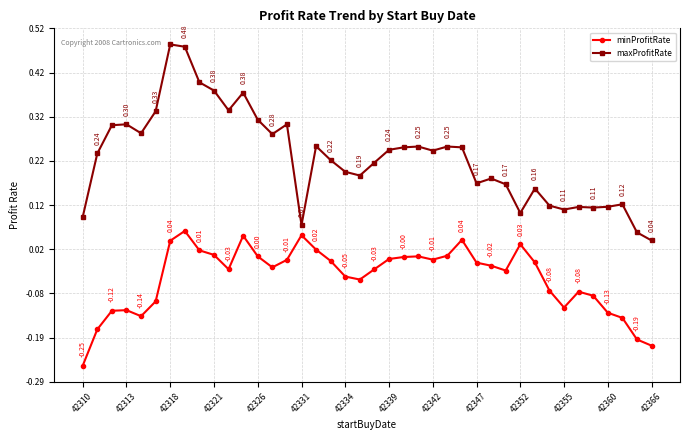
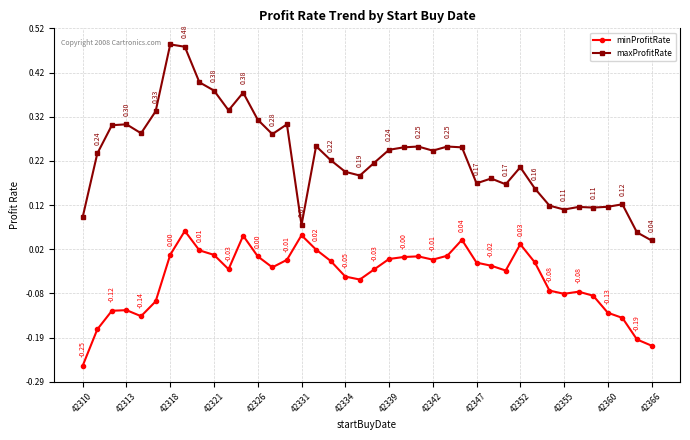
  {
    "minProfitRate": {
      "42310": -0.25,
-     "42318": 0.04,
+     "42318": 0.00,
      "42326": 0.00,
      "42334": -0.05,
      "42342": -0.01,
      "42352": 0.03,
-     "42355": -0.12,
+     "42355": -0.09,
      "42360": -0.13
    },
    "maxProfitRate": {
      "42310": 0.09,
      "42326": 0.31,
      "42342": 0.24,
-     "42352": 0.10
+     "42352": 0.20
    }
  }
